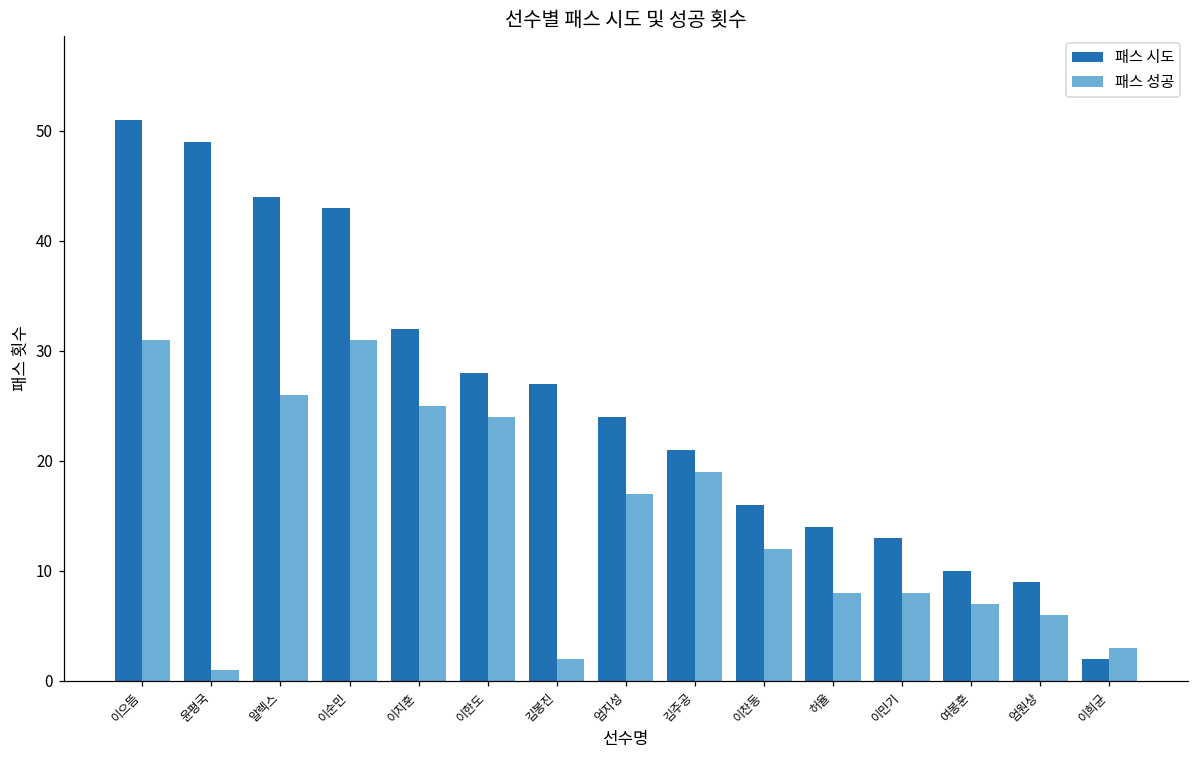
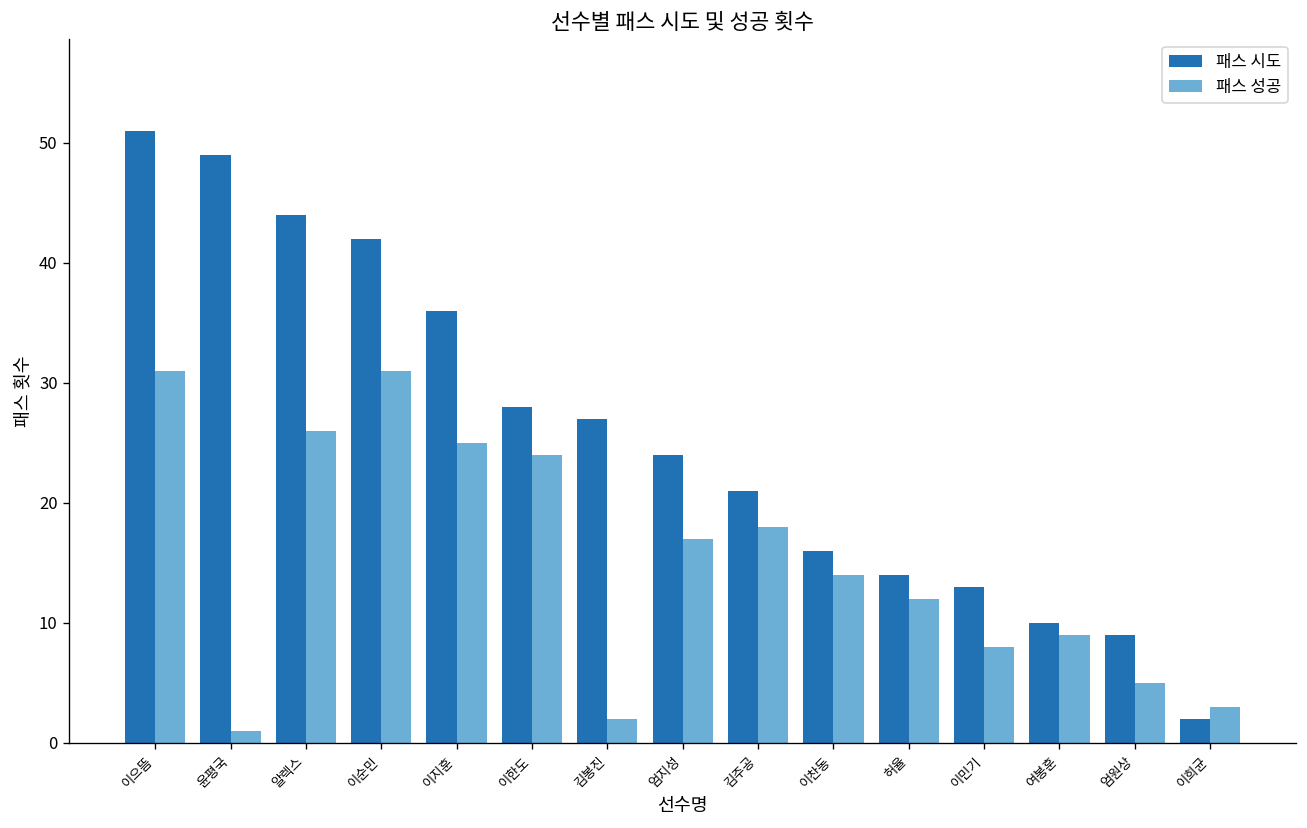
  {
    "패스 시도": {
      "이으뜸": 51,
      "윤평국": 49,
      "알렉스": 44,
-     "이순민": 43,
-     "이지훈": 32,
+     "이순민": 42,
+     "이지훈": 36,
      "이한도": 28,
      "김봉진": 27,
      "엄지성": 24,
      "김주공": 21,
      "이찬동": 16,
      "허율": 14,
      "이민기": 13,
      "여봉훈": 10,
      "엄원상": 9,
      "이희균": 2
    },
    "패스 성공": {
      "이으뜸": 31,
      "윤평국": 1,
      "알렉스": 26,
      "이순민": 31,
      "이지훈": 25,
      "이한도": 24,
      "김봉진": 2,
      "엄지성": 17,
-     "김주공": 19,
-     "이찬동": 12,
-     "허율": 8,
+     "김주공": 18,
+     "이찬동": 14,
+     "허율": 12,
      "이민기": 8,
-     "여봉훈": 7,
-     "엄원상": 6,
+     "여봉훈": 9,
+     "엄원상": 5,
      "이희균": 3
    }
  }
